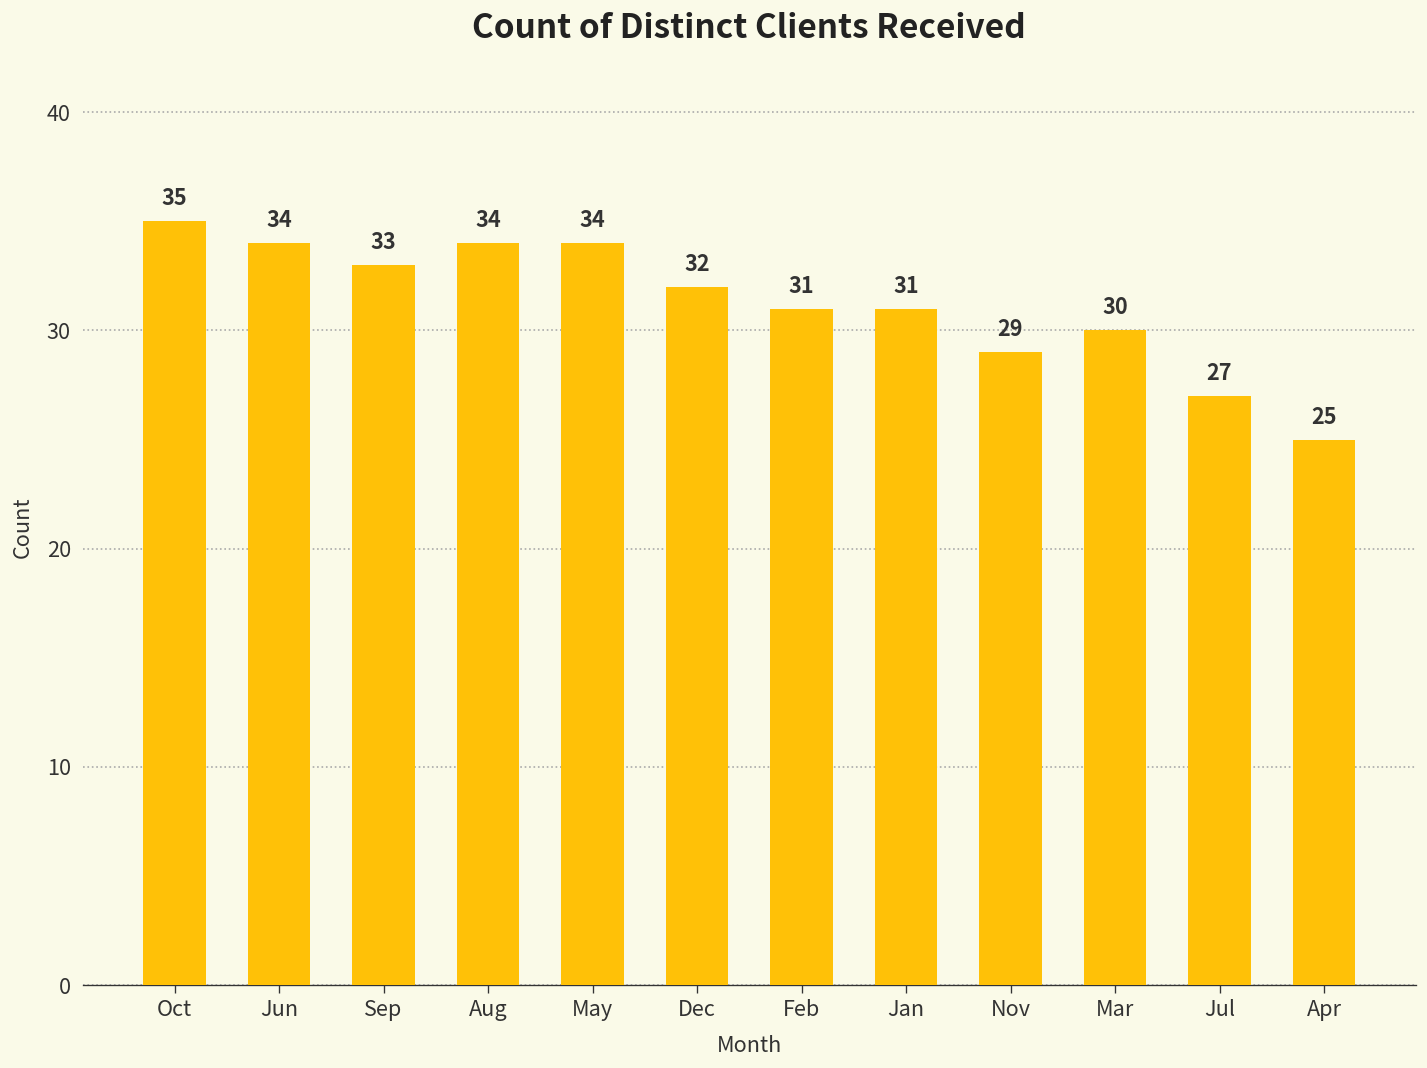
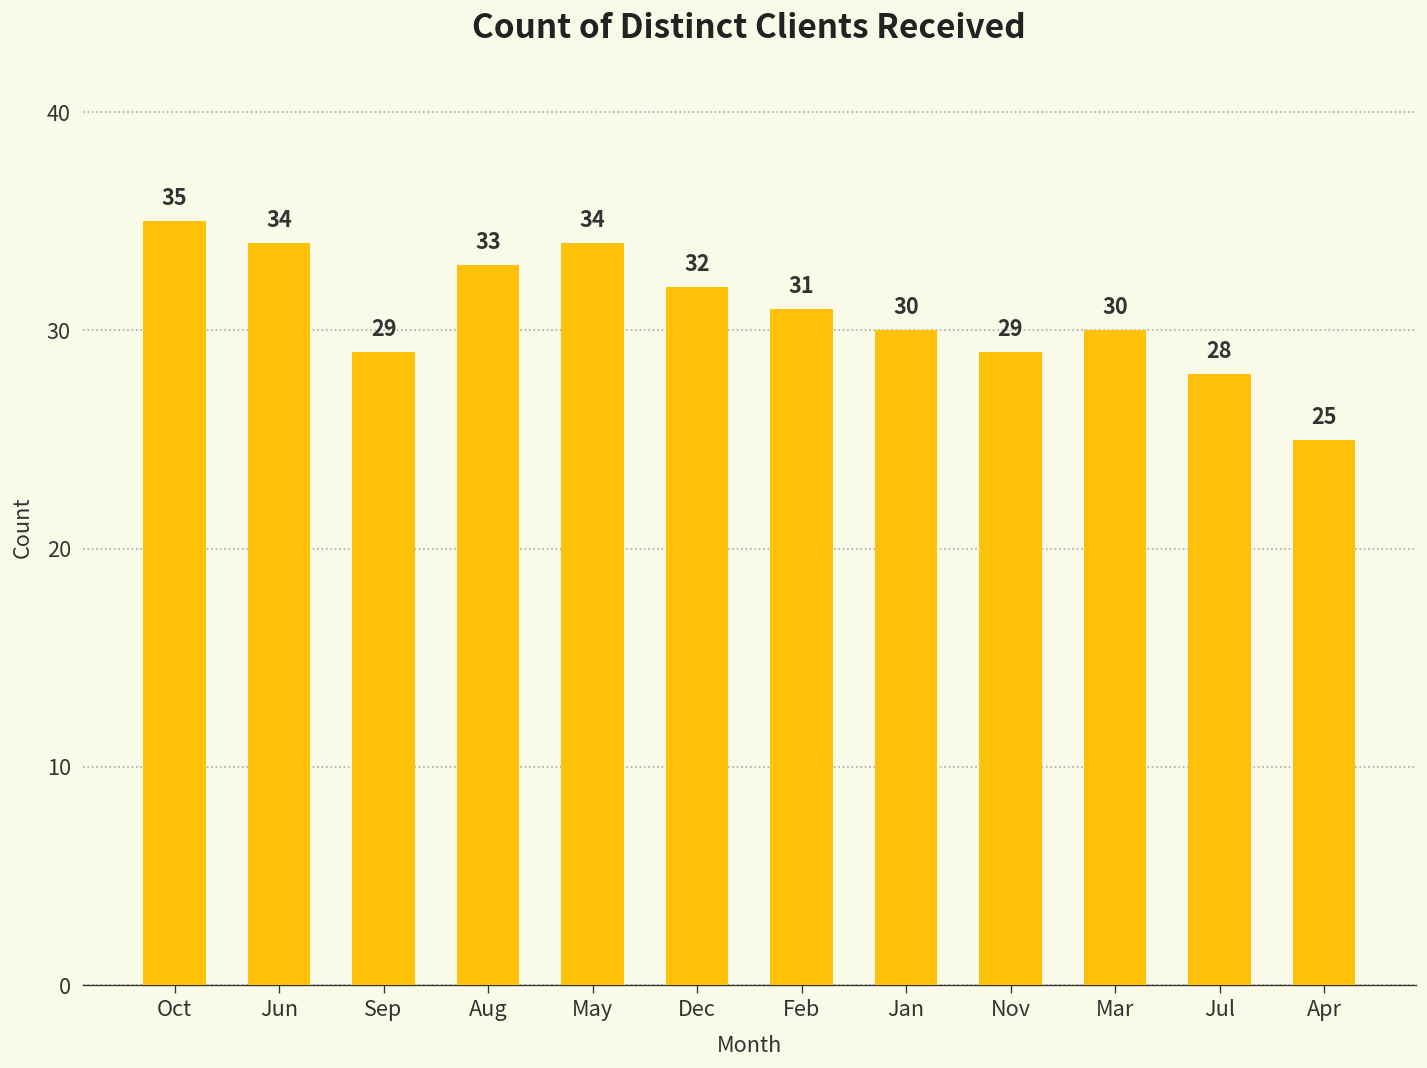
  {
    "Oct": 35,
    "Jun": 34,
-   "Sep": 33,
-   "Aug": 34,
+   "Sep": 29,
+   "Aug": 33,
    "May": 34,
    "Dec": 32,
    "Feb": 31,
-   "Jan": 31,
+   "Jan": 30,
    "Nov": 29,
    "Mar": 30,
-   "Jul": 27,
+   "Jul": 28,
    "Apr": 25
  }
